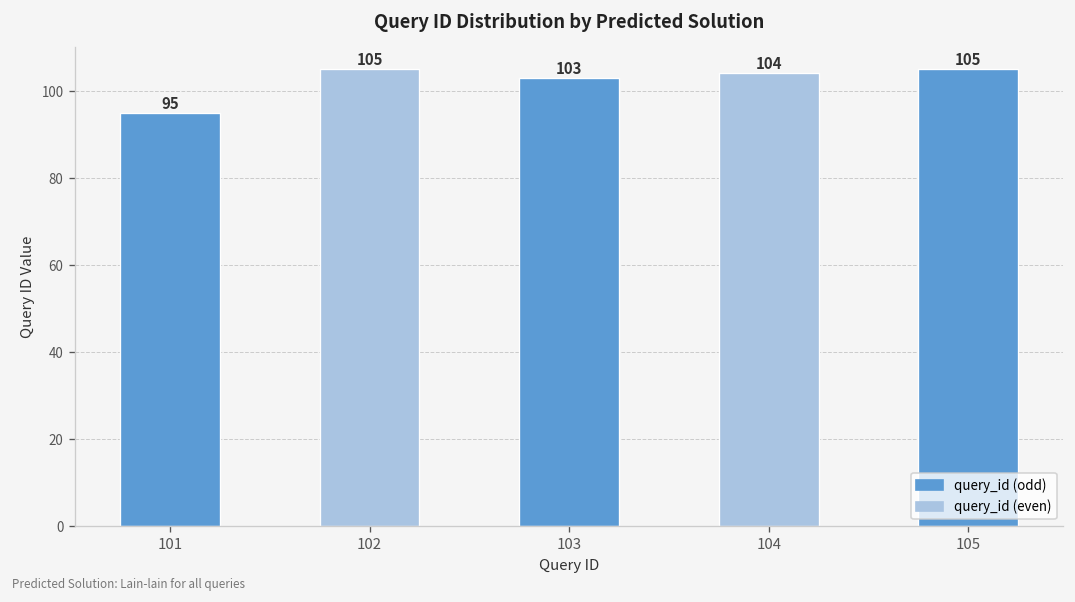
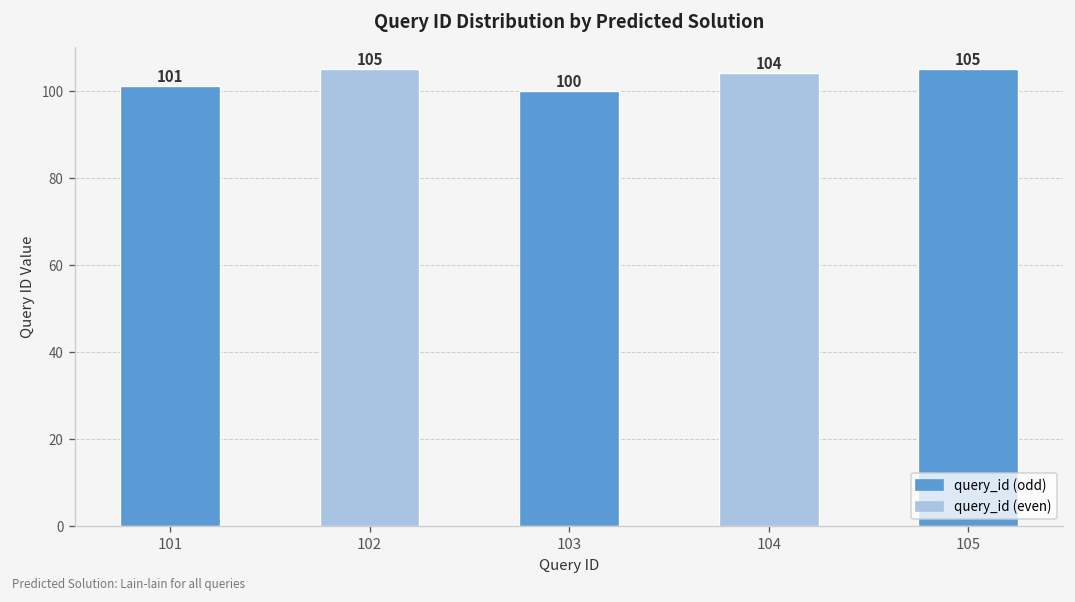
  {
-   "101": 95,
+   "101": 101,
    "102": 105,
-   "103": 103,
+   "103": 100,
    "104": 104,
    "105": 105
  }
